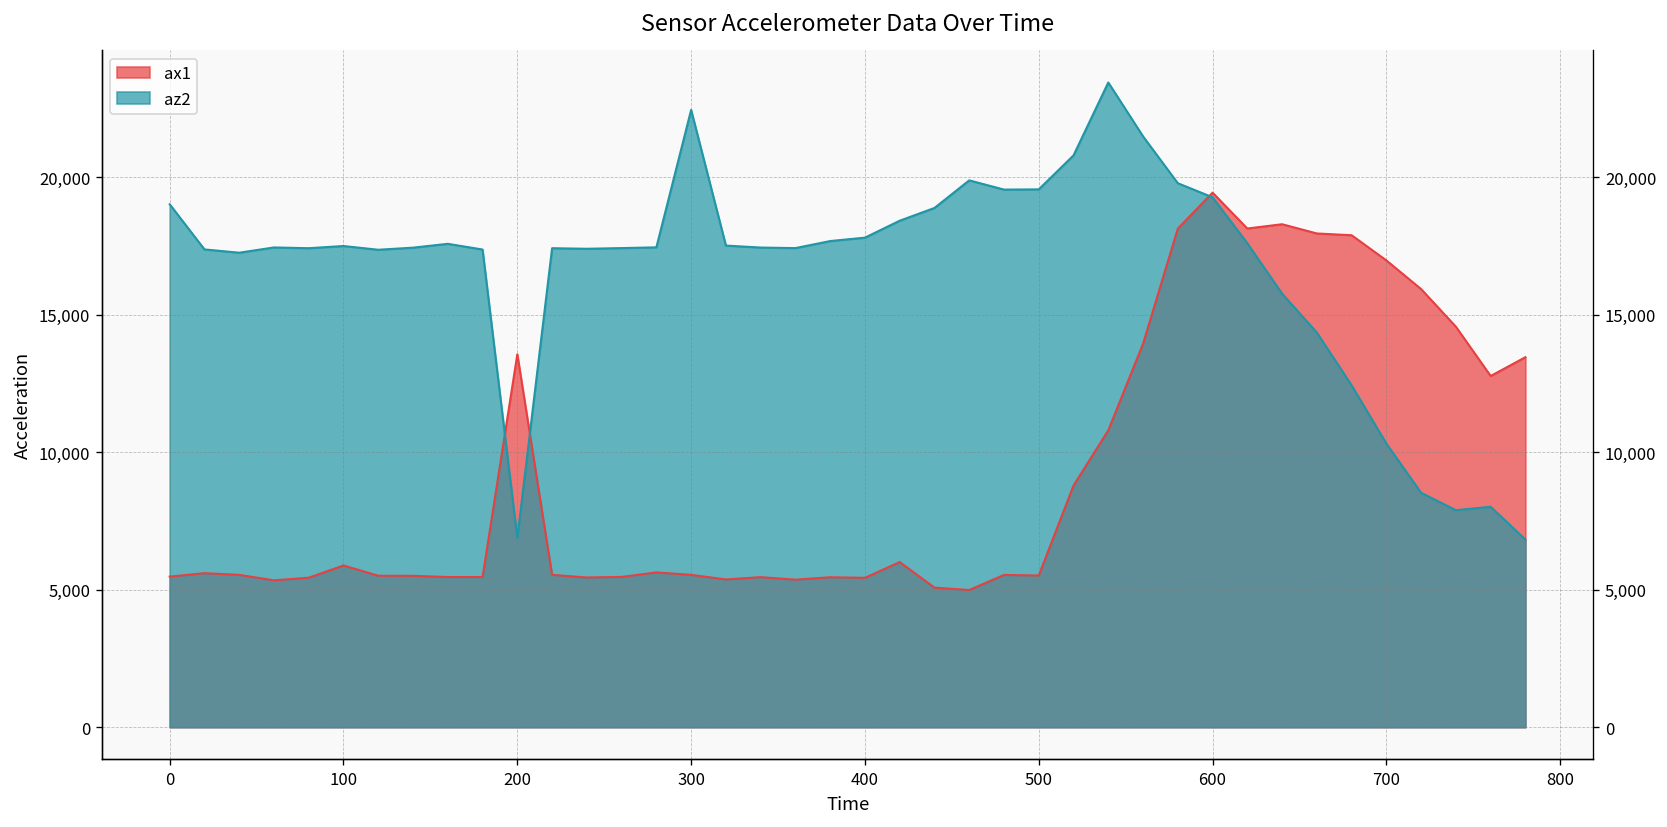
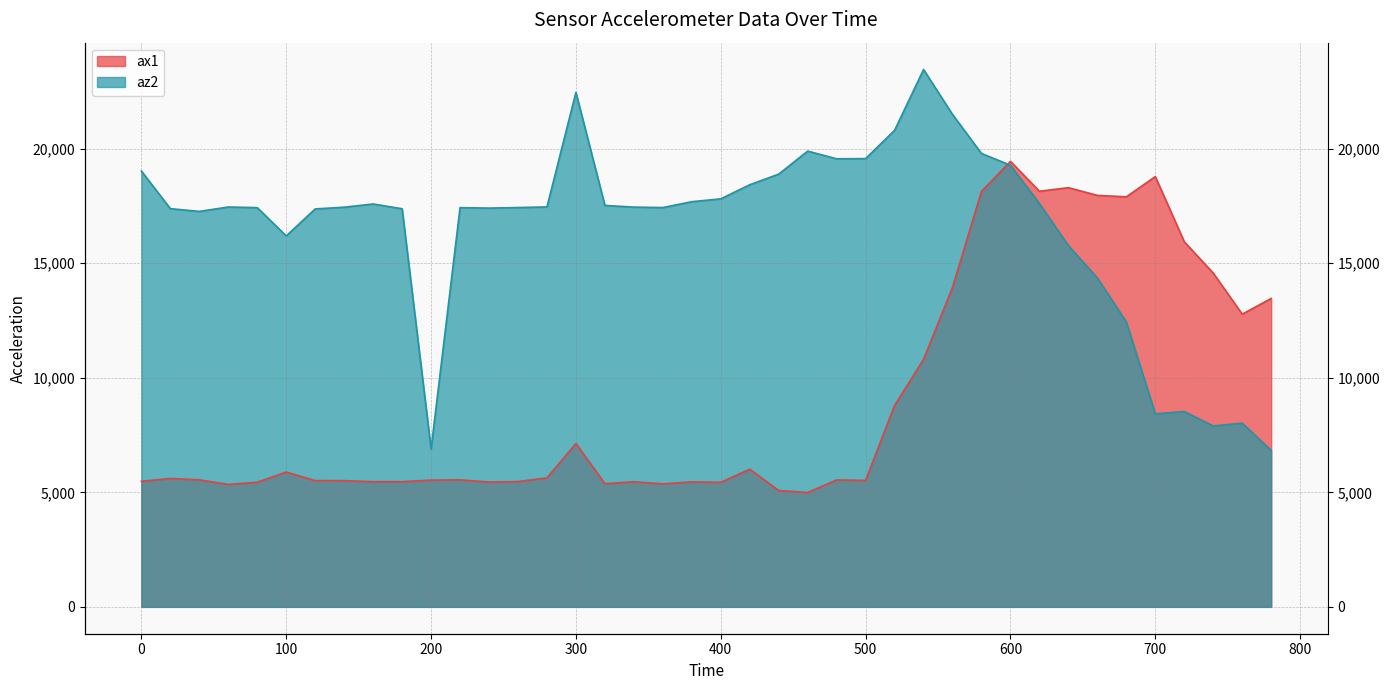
  {
    "ax1": {
      "0": "5,500",
      "100": "5,900",
-     "200": "13,600",
-     "300": "5,500",
+     "200": "5,500",
+     "300": "7,100",
      "400": "5,400",
      "500": "5,500",
      "600": "19,400",
-     "700": "17,000"
+     "700": "18,800"
    },
    "az2": {
      "0": "19,000",
-     "100": "17,500",
+     "100": "16,200",
      "200": "6,900",
      "300": "22,500",
      "400": "17,800",
      "500": "19,600",
      "600": "19,300",
-     "700": "10,300"
+     "700": "8,400"
    }
  }
